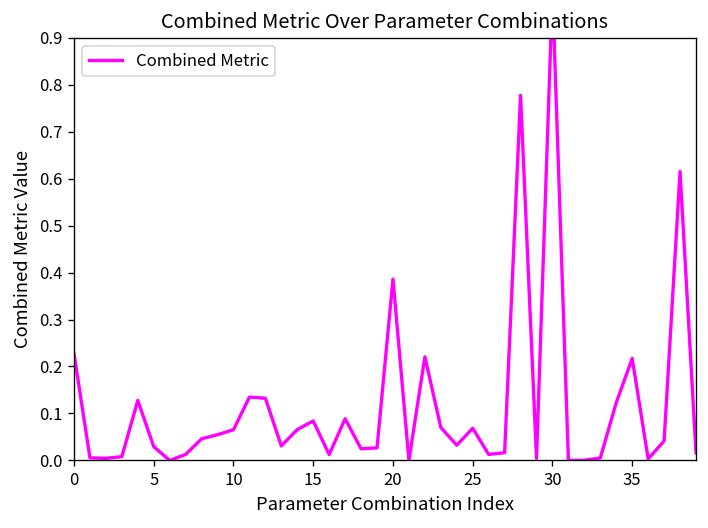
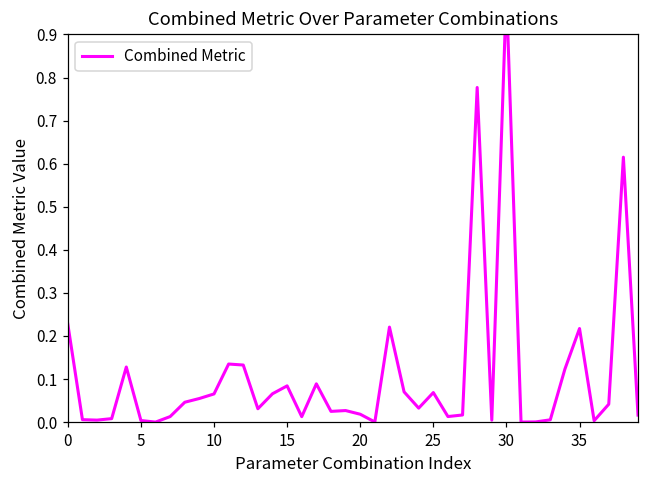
  {
    "0": 0.23,
-   "5": 0.03,
+   "5": 0.00,
    "10": 0.07,
    "15": 0.08,
-   "20": 0.39,
+   "20": 0.02,
    "25": 0.07,
    "35": 0.22
  }
